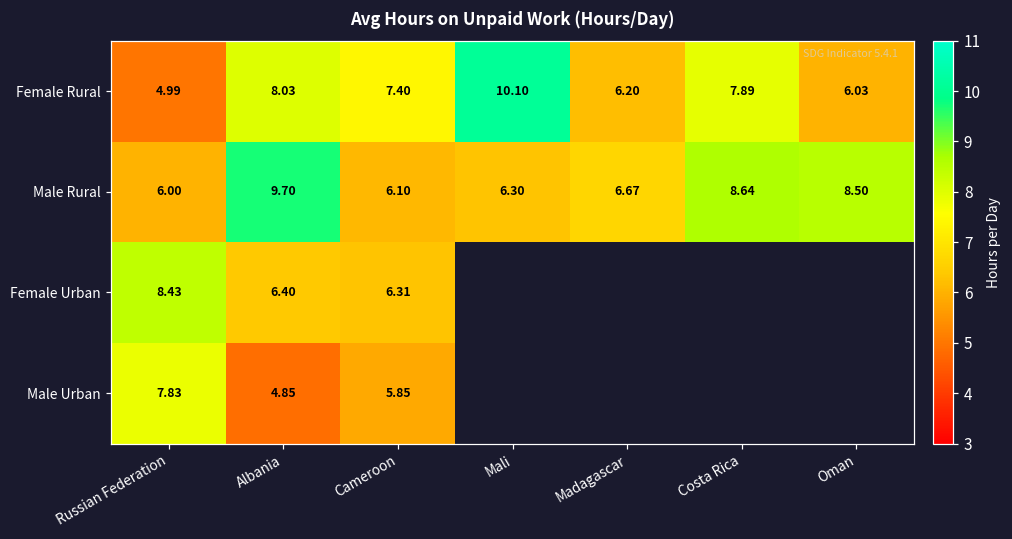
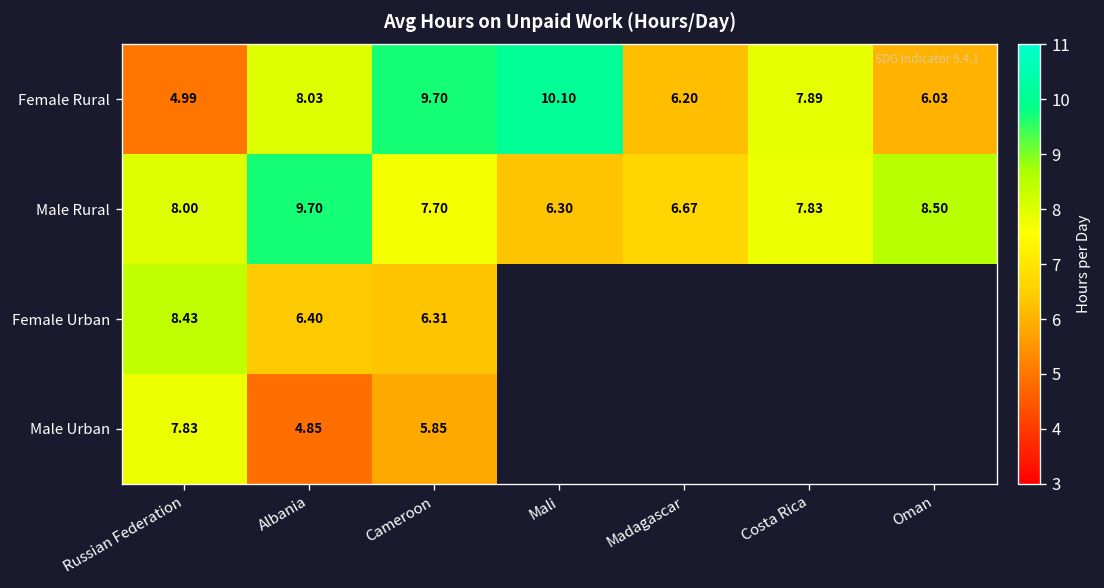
  {
    "Female Rural": {
      "Russian Federation": 4.99,
      "Albania": 8.03,
-     "Cameroon": 7.40,
+     "Cameroon": 9.70,
      "Mali": 10.10,
      "Madagascar": 6.20,
      "Costa Rica": 7.89
    },
    "Male Rural": {
-     "Russian Federation": 6.00,
+     "Russian Federation": 8.00,
      "Albania": 9.70,
-     "Cameroon": 6.10,
+     "Cameroon": 7.70,
      "Mali": 6.30,
      "Madagascar": 6.67,
-     "Costa Rica": 8.64,
+     "Costa Rica": 7.83,
      "Oman": 8.50
    },
    "Female Urban": {
      "Russian Federation": 8.43,
      "Albania": 6.40,
      "Cameroon": 6.31
    },
    "Male Urban": {
      "Russian Federation": 7.83,
      "Albania": 4.85,
      "Cameroon": 5.85
    }
  }
